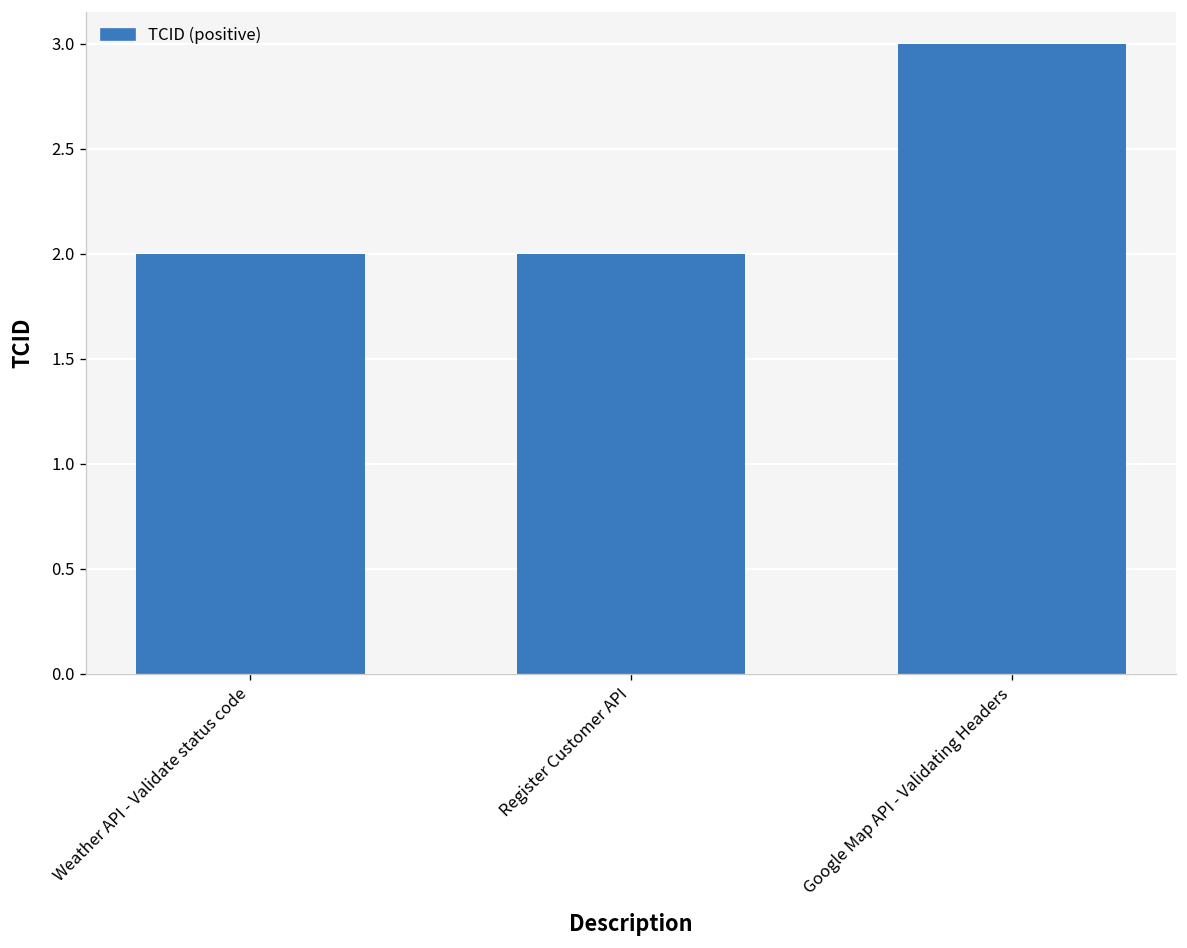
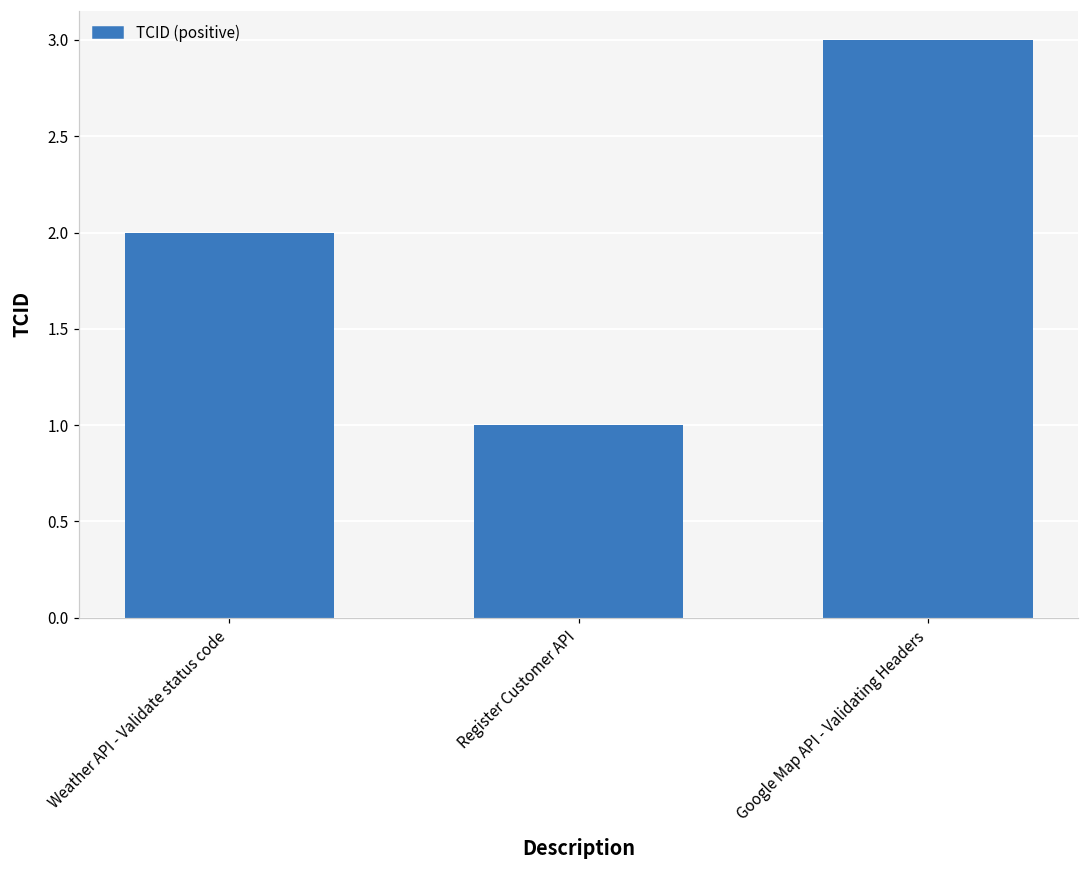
  {
    "Weather API - Validate status code": 2,
-   "Register Customer API": 2,
+   "Register Customer API": 1,
    "Google Map API - Validating Headers": 3
  }
